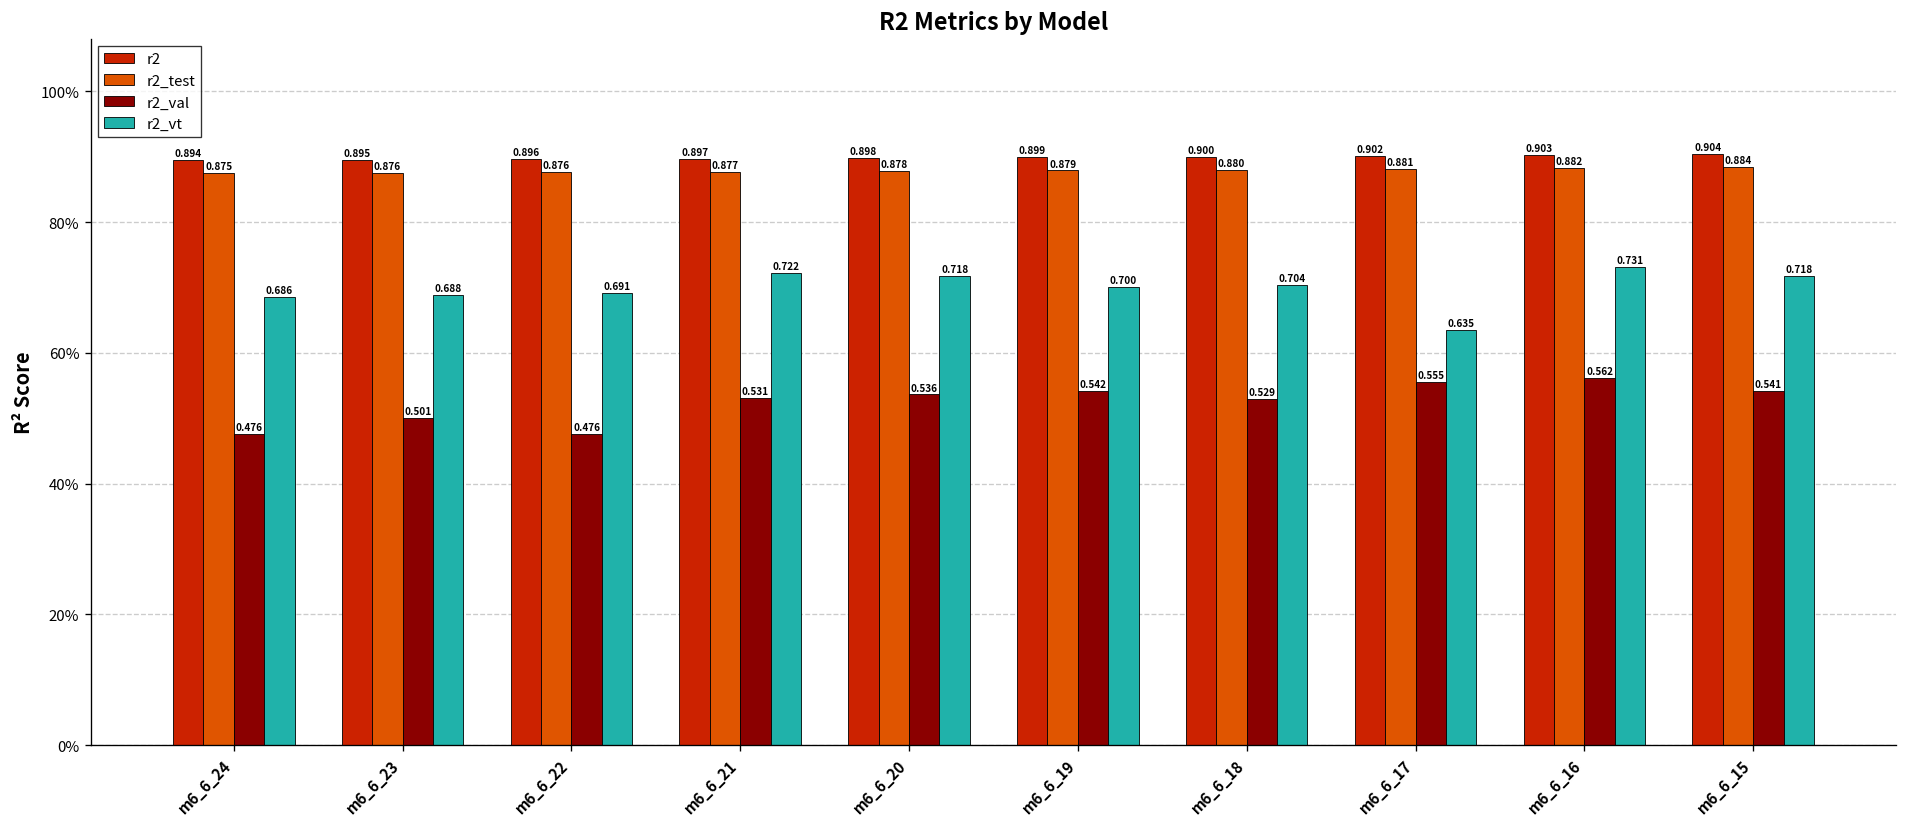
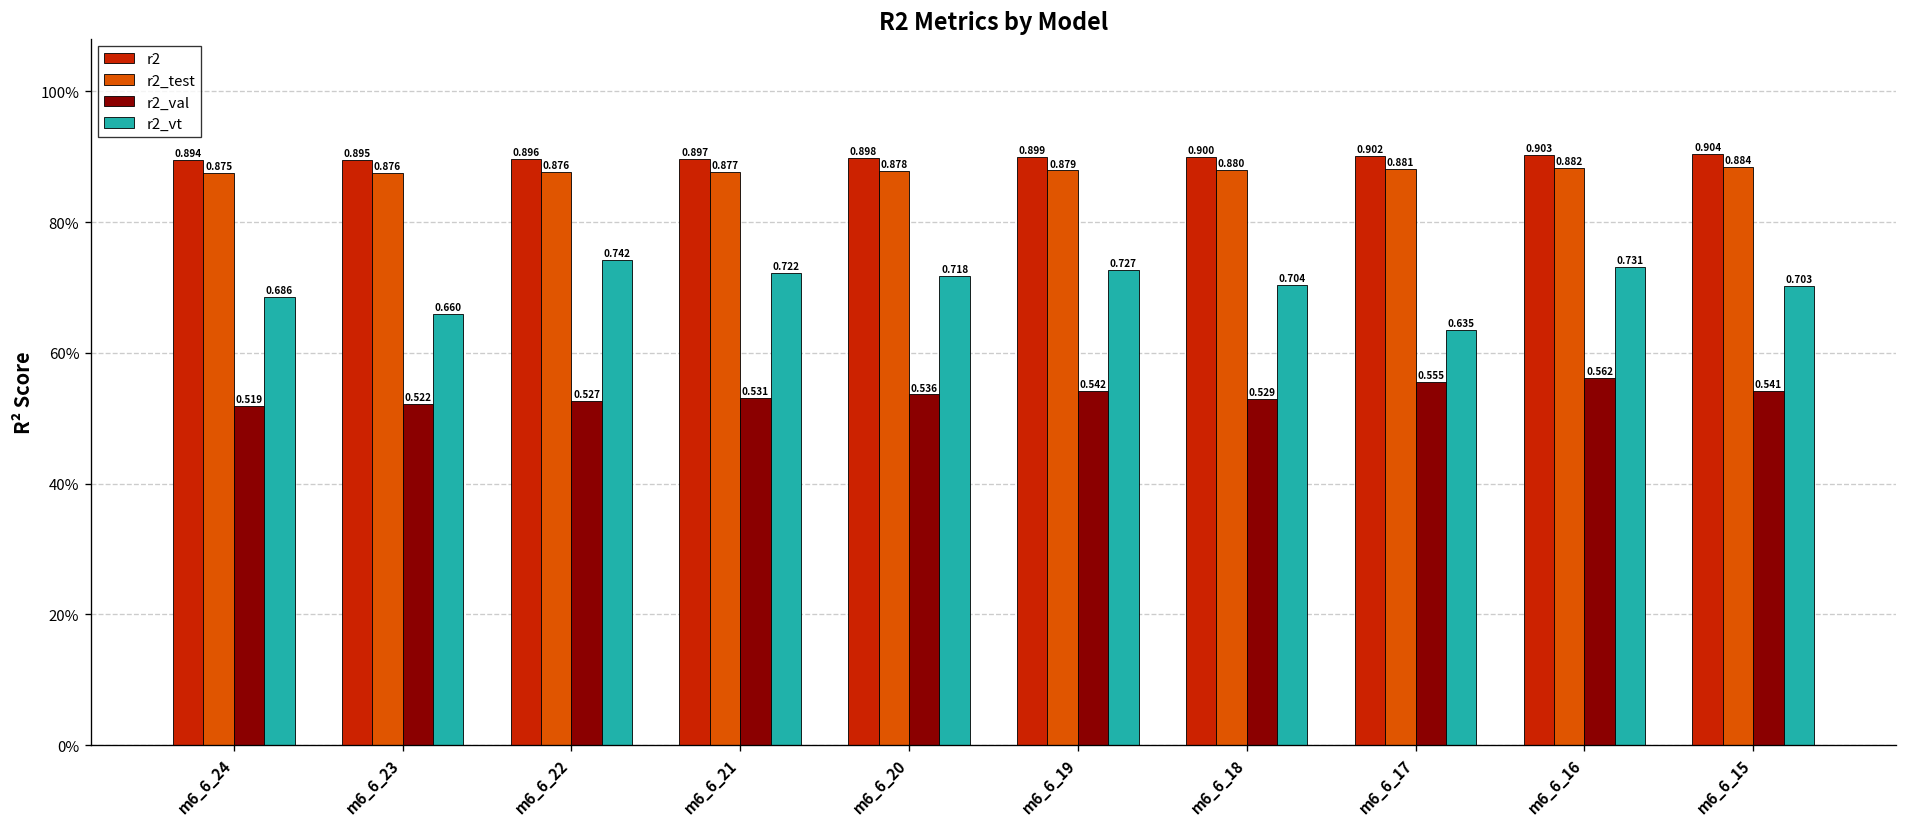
  {
    "r2_val": {
-     "m6_6_24": 0.476,
-     "m6_6_23": 0.501,
-     "m6_6_22": 0.476,
+     "m6_6_24": 0.519,
+     "m6_6_23": 0.522,
+     "m6_6_22": 0.527,
      "m6_6_21": 0.531,
      "m6_6_20": 0.536,
      "m6_6_19": 0.542,
      "m6_6_18": 0.529,
      "m6_6_17": 0.555,
      "m6_6_16": 0.562,
      "m6_6_15": 0.541
    },
    "r2_vt": {
      "m6_6_24": 0.686,
-     "m6_6_23": 0.688,
-     "m6_6_22": 0.691,
+     "m6_6_23": 0.660,
+     "m6_6_22": 0.742,
      "m6_6_21": 0.722,
      "m6_6_20": 0.718,
-     "m6_6_19": 0.700,
+     "m6_6_19": 0.727,
      "m6_6_18": 0.704,
      "m6_6_17": 0.635,
      "m6_6_16": 0.731,
-     "m6_6_15": 0.718
+     "m6_6_15": 0.703
    }
  }
